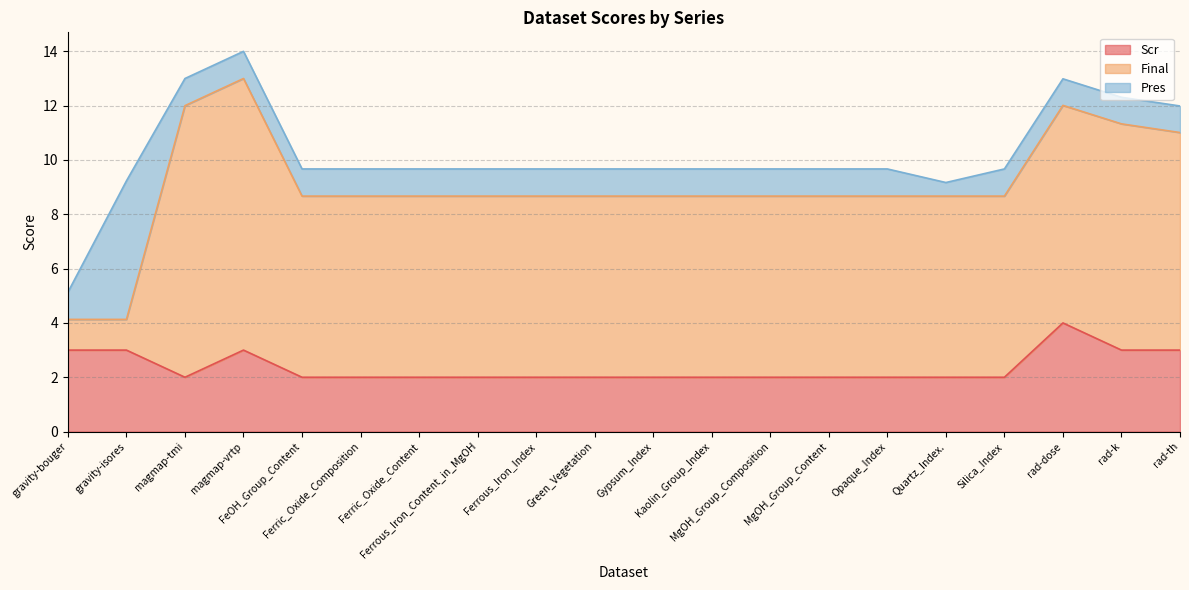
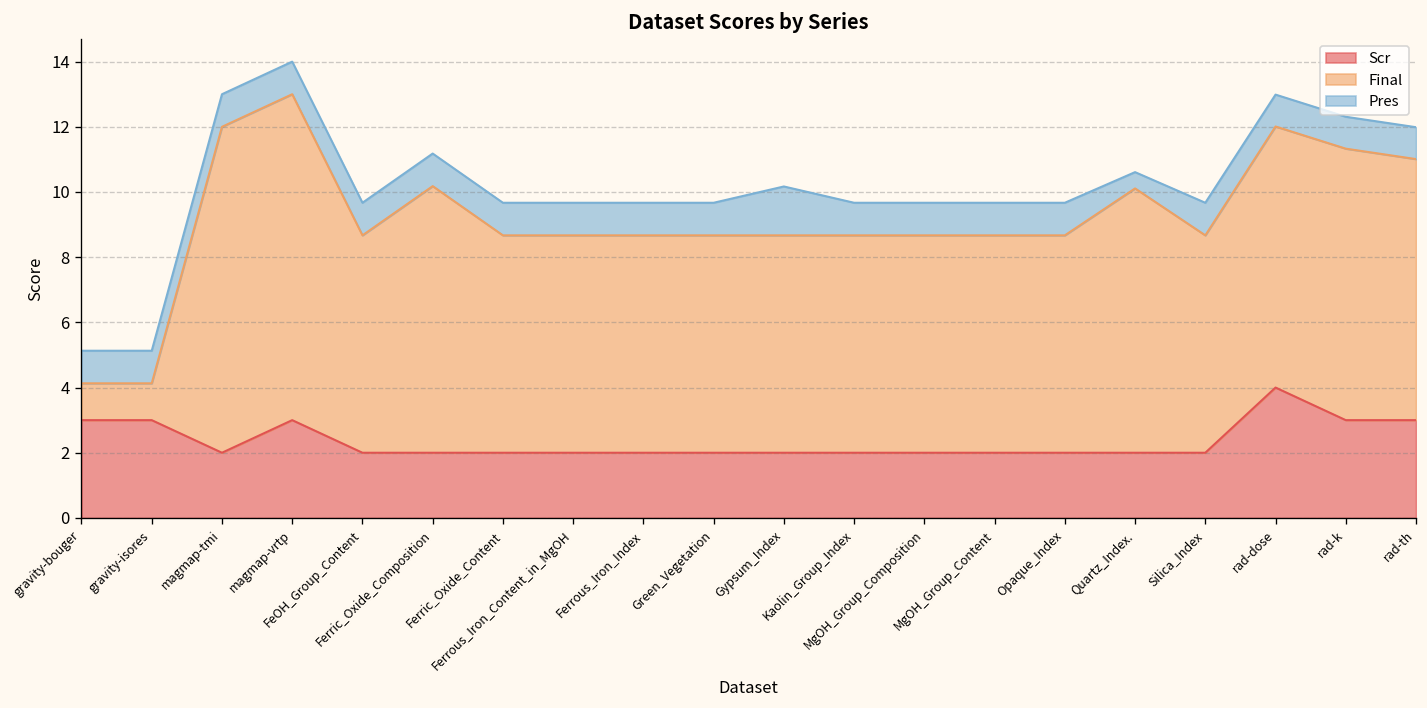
  {
    "Scr": {
      "gravity-bouger": 3.0,
      "gravity-isores": 3.0,
      "magmap-tmi": 2.0,
      "magmap-vrtp": 3.0,
      "FeOH_Group_Content": 2.0,
      "Ferric_Oxide_Composition": 2.0,
      "Ferric_Oxide_Content": 2.0,
      "Ferrous_Iron_Content_in_MgOH": 2.0,
      "Ferrous_Iron_Index": 2.0,
      "Green_Vegetation": 2.0,
      "Gypsum_Index": 2.0,
      "Kaolin_Group_Index": 2.0,
      "MgOH_Group_Composition": 2.0,
      "MgOH_Group_Content": 2.0,
      "Opaque_Index": 2.0,
      "Quartz_Index.": 2.0,
      "Silica_Index": 2.0,
      "rad-dose": 4.0,
      "rad-k": 3.0,
      "rad-th": 3.0
    },
    "Final": {
      "gravity-bouger": 1.1,
      "gravity-isores": 1.1,
      "magmap-tmi": 10.0,
      "magmap-vrtp": 10.0,
      "FeOH_Group_Content": 6.7,
-     "Ferric_Oxide_Composition": 6.7,
+     "Ferric_Oxide_Composition": 8.2,
      "Ferric_Oxide_Content": 6.7,
      "Ferrous_Iron_Content_in_MgOH": 6.7,
      "Ferrous_Iron_Index": 6.7,
      "Green_Vegetation": 6.7,
      "Gypsum_Index": 6.7,
      "Kaolin_Group_Index": 6.7,
      "MgOH_Group_Composition": 6.7,
      "MgOH_Group_Content": 6.7,
      "Opaque_Index": 6.7,
-     "Quartz_Index.": 6.7,
+     "Quartz_Index.": 8.1,
      "Silica_Index": 6.7,
      "rad-dose": 8.0,
      "rad-k": 8.3,
      "rad-th": 8.0
    },
    "Pres": {
      "gravity-bouger": 1.0,
-     "gravity-isores": 5.1,
+     "gravity-isores": 1.0,
      "magmap-tmi": 1.0,
      "magmap-vrtp": 1.0,
      "FeOH_Group_Content": 1.0,
      "Ferric_Oxide_Composition": 1.0,
      "Ferric_Oxide_Content": 1.0,
      "Ferrous_Iron_Content_in_MgOH": 1.0,
      "Ferrous_Iron_Index": 1.0,
      "Green_Vegetation": 1.0,
-     "Gypsum_Index": 1.0,
+     "Gypsum_Index": 1.5,
      "Kaolin_Group_Index": 1.0,
      "MgOH_Group_Composition": 1.0,
      "MgOH_Group_Content": 1.0,
      "Opaque_Index": 1.0,
      "Quartz_Index.": 0.5,
      "Silica_Index": 1.0,
      "rad-dose": 1.0,
      "rad-th": 1.0
    }
  }
